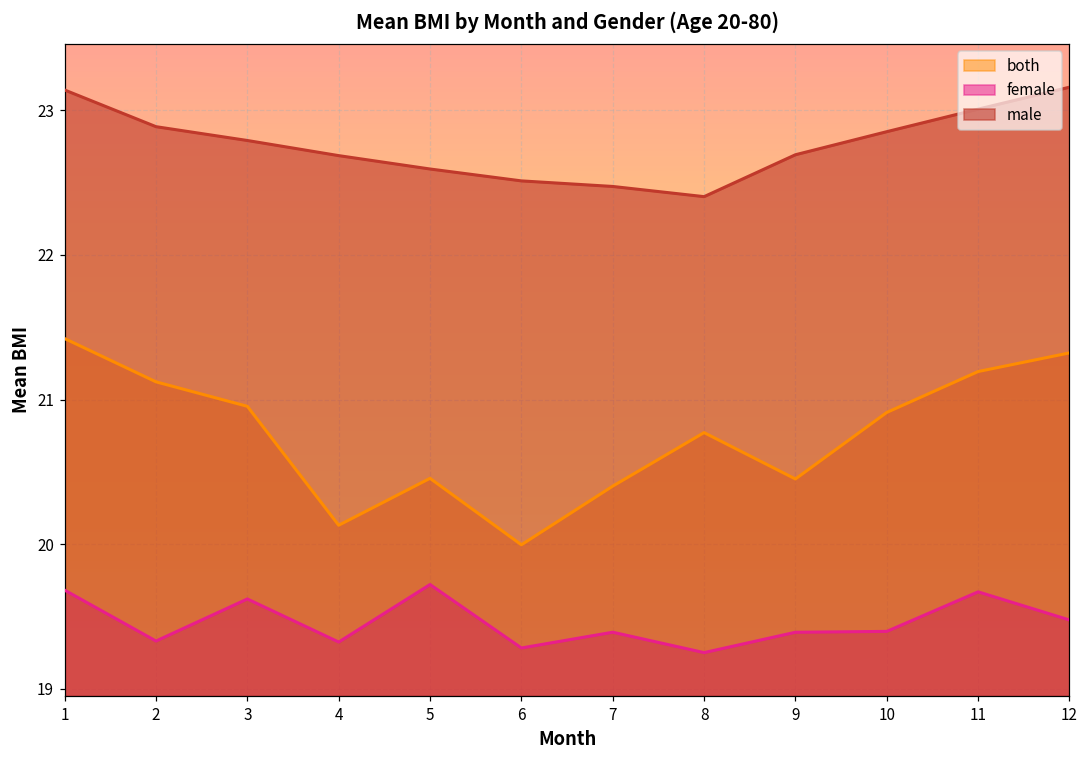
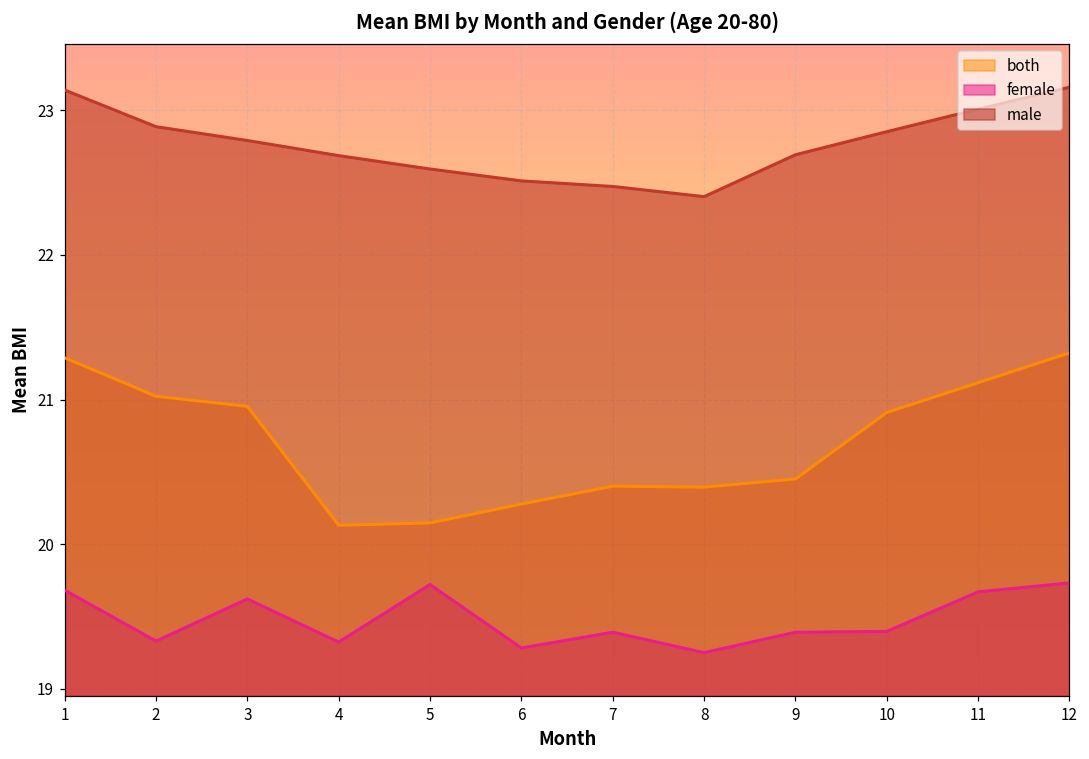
  {
    "both": {
-     "1": 21.42,
-     "2": 21.12,
+     "1": 21.29,
+     "2": 21.02,
      "3": 20.95,
      "4": 20.13,
-     "5": 20.46,
-     "6": 20.00,
+     "5": 20.15,
+     "6": 20.28,
      "7": 20.40,
-     "8": 20.77,
+     "8": 20.39,
      "9": 20.45,
      "10": 20.91,
-     "11": 21.19,
+     "11": 21.12,
      "12": 21.32
    },
    "female": {
      "1": 19.68,
      "2": 19.33,
      "3": 19.62,
      "4": 19.32,
      "5": 19.72,
      "6": 19.28,
      "7": 19.39,
      "8": 19.25,
      "9": 19.39,
      "10": 19.40,
      "11": 19.67,
-     "12": 19.48
+     "12": 19.73
    },
    "male": {
      "1": 23.14,
      "2": 22.89,
      "3": 22.79,
      "4": 22.69,
      "5": 22.59,
      "6": 22.51,
      "7": 22.47,
      "8": 22.40,
      "9": 22.69,
      "10": 22.85,
      "12": 23.16
    }
  }
